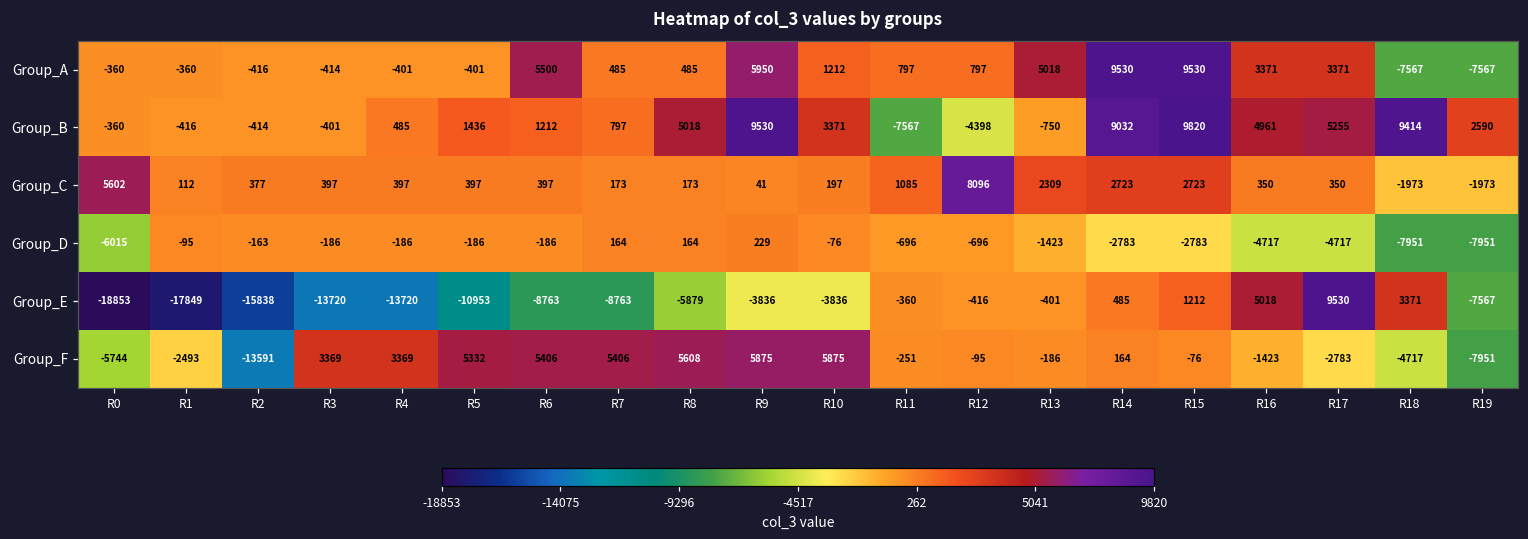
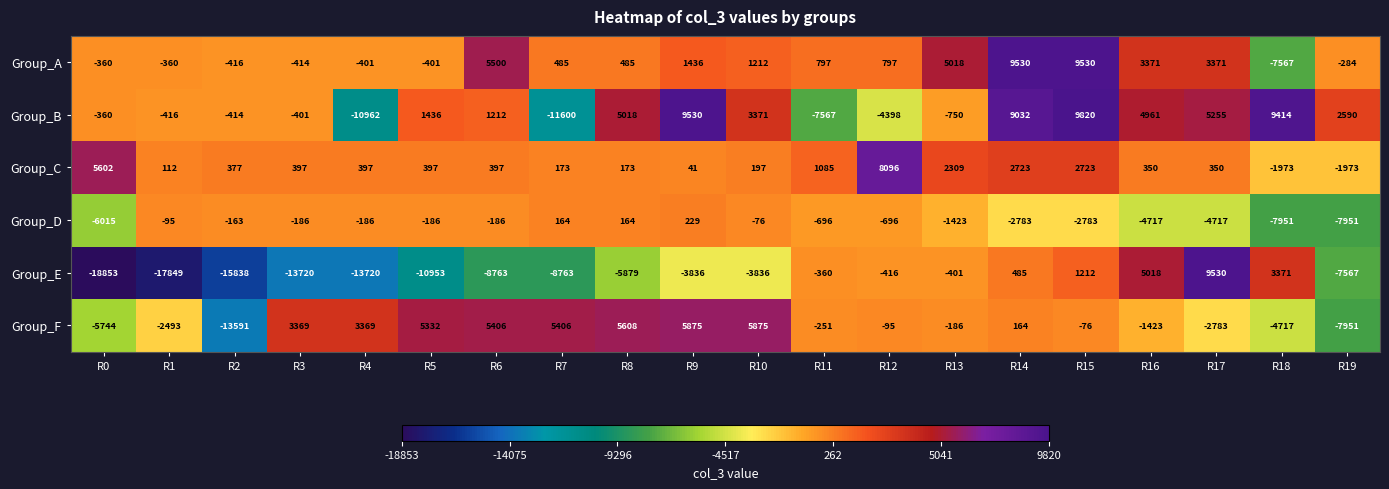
  {
    "Group_A": {
      "R0": -360,
      "R1": -360,
      "R2": -416,
      "R3": -414,
      "R4": -401,
      "R5": -401,
      "R6": 5500,
      "R7": 485,
      "R8": 485,
-     "R9": 5950,
+     "R9": 1436,
      "R10": 1212,
      "R11": 797,
      "R12": 797,
      "R13": 5018,
      "R14": 9530,
      "R15": 9530,
      "R16": 3371,
      "R17": 3371,
      "R18": -7567,
-     "R19": -7567
+     "R19": -284
    },
    "Group_B": {
      "R0": -360,
      "R1": -416,
      "R2": -414,
      "R3": -401,
-     "R4": 485,
+     "R4": -10962,
      "R5": 1436,
      "R6": 1212,
-     "R7": 797,
+     "R7": -11600,
      "R8": 5018,
      "R9": 9530,
      "R10": 3371,
      "R11": -7567,
      "R12": -4398,
      "R13": -750,
      "R14": 9032,
      "R15": 9820,
      "R16": 4961,
      "R17": 5255,
      "R18": 9414,
      "R19": 2590
    },
    "Group_C": {
      "R0": 5602,
      "R1": 112,
      "R2": 377,
      "R3": 397,
      "R4": 397,
      "R5": 397,
      "R6": 397,
      "R7": 173,
      "R8": 173,
      "R9": 41,
      "R10": 197,
      "R11": 1085,
      "R12": 8096,
      "R13": 2309,
      "R14": 2723,
      "R15": 2723,
      "R16": 350,
      "R17": 350,
      "R18": -1973,
      "R19": -1973
    },
    "Group_D": {
      "R0": -6015,
      "R1": -95,
      "R2": -163,
      "R3": -186,
      "R4": -186,
      "R5": -186,
      "R6": -186,
      "R7": 164,
      "R8": 164,
      "R9": 229,
      "R10": -76,
      "R11": -696,
      "R12": -696,
      "R13": -1423,
      "R14": -2783,
      "R15": -2783,
      "R16": -4717,
      "R17": -4717,
      "R18": -7951,
      "R19": -7951
    },
    "Group_E": {
      "R0": -18853,
      "R1": -17849,
      "R2": -15838,
      "R3": -13720,
      "R4": -13720,
      "R5": -10953,
      "R6": -8763,
      "R7": -8763,
      "R8": -5879,
      "R9": -3836,
      "R10": -3836,
      "R11": -360,
      "R12": -416,
      "R13": -401,
      "R14": 485,
      "R15": 1212,
      "R16": 5018,
      "R17": 9530,
      "R18": 3371,
      "R19": -7567
    },
    "Group_F": {
      "R0": -5744,
      "R1": -2493,
      "R2": -13591,
      "R3": 3369,
      "R4": 3369,
      "R5": 5332,
      "R6": 5406,
      "R7": 5406,
      "R8": 5608,
      "R9": 5875,
      "R10": 5875,
      "R11": -251,
      "R12": -95,
      "R13": -186,
      "R14": 164,
      "R15": -76,
      "R16": -1423,
      "R17": -2783,
      "R18": -4717,
      "R19": -7951
    }
  }
